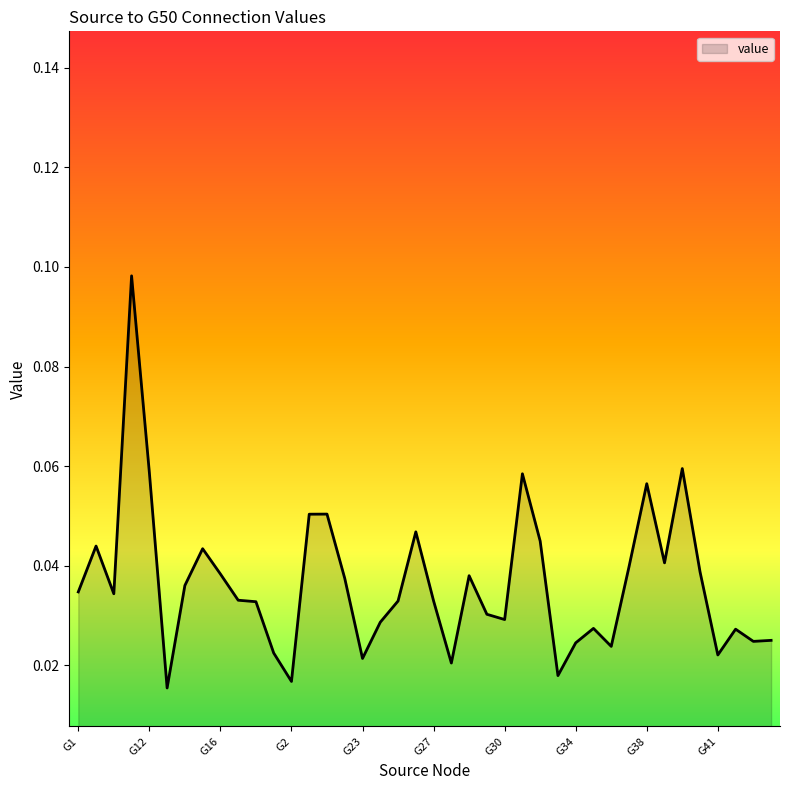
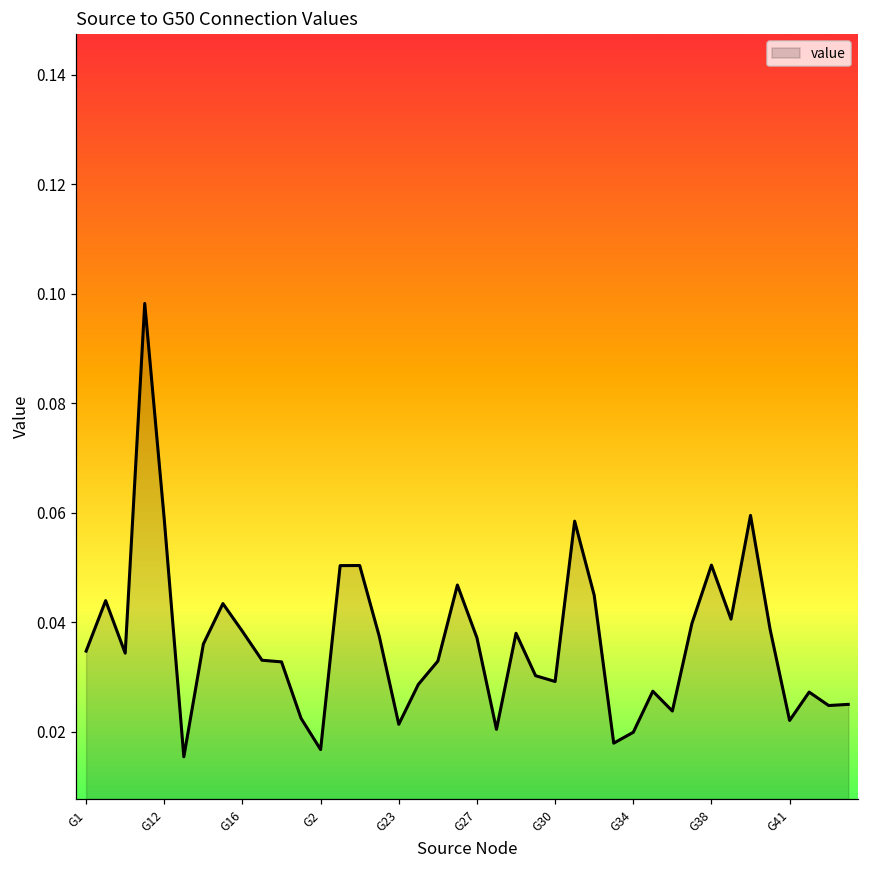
  {
    "G1": 0.035,
    "G12": 0.059,
    "G16": 0.038,
    "G2": 0.017,
    "G23": 0.021,
-   "G27": 0.033,
+   "G27": 0.037,
    "G30": 0.029,
-   "G34": 0.025,
-   "G38": 0.056,
+   "G34": 0.020,
+   "G38": 0.050,
    "G41": 0.022
  }
